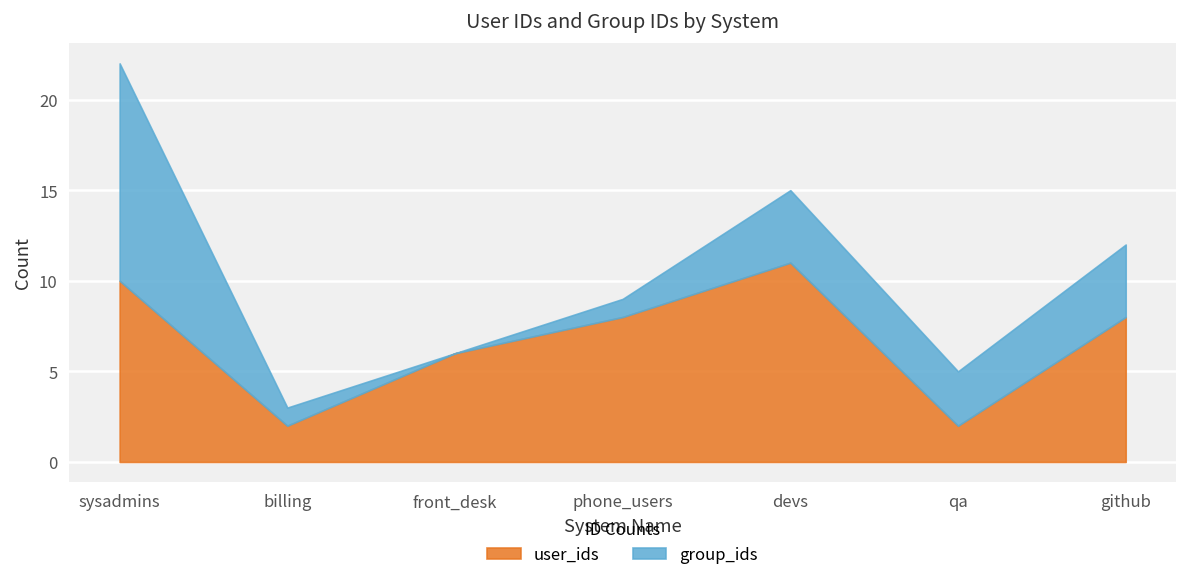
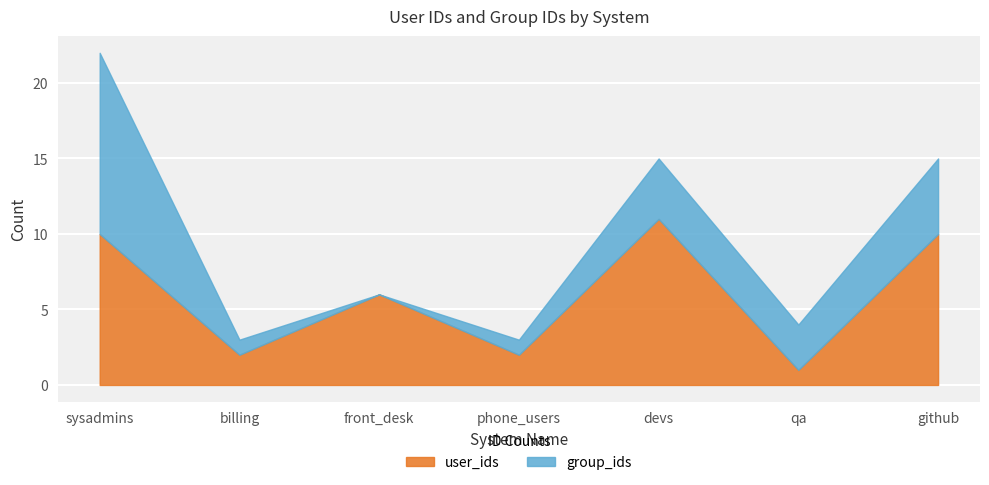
  {
    "user_ids": {
      "sysadmins": 10,
      "billing": 2,
-     "phone_users": 8,
+     "phone_users": 2,
      "devs": 11,
-     "qa": 2,
-     "github": 8
+     "qa": 1,
+     "github": 10
    },
    "group_ids": {
      "sysadmins": 12,
      "billing": 1,
      "phone_users": 1,
      "devs": 4,
      "qa": 3,
-     "github": 4
+     "github": 5
    }
  }
